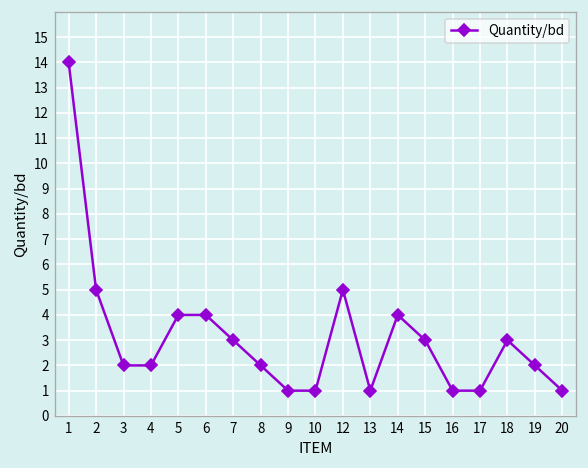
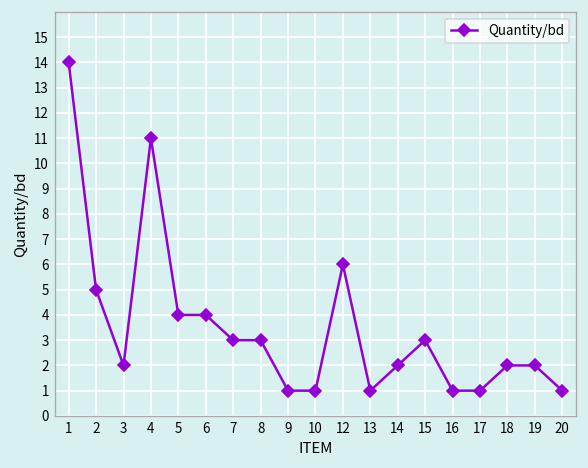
  {
    "1": 14,
    "2": 5,
    "3": 2,
-   "4": 2,
+   "4": 11,
    "5": 4,
    "6": 4,
    "7": 3,
-   "8": 2,
+   "8": 3,
    "9": 1,
    "10": 1,
-   "12": 5,
+   "12": 6,
    "13": 1,
-   "14": 4,
+   "14": 2,
    "15": 3,
    "16": 1,
    "17": 1,
-   "18": 3,
+   "18": 2,
    "19": 2,
    "20": 1
  }
